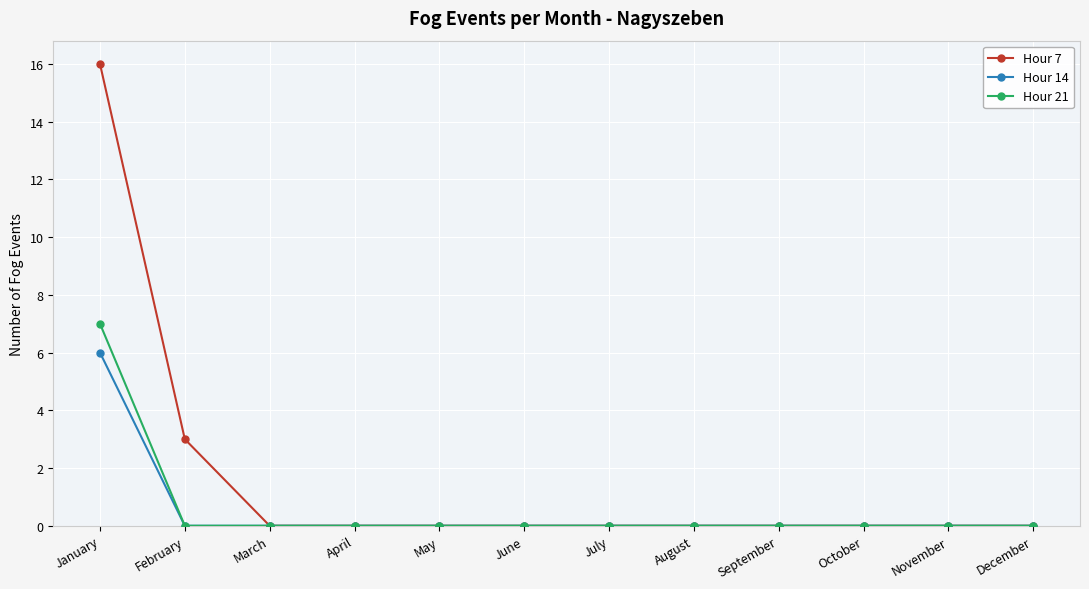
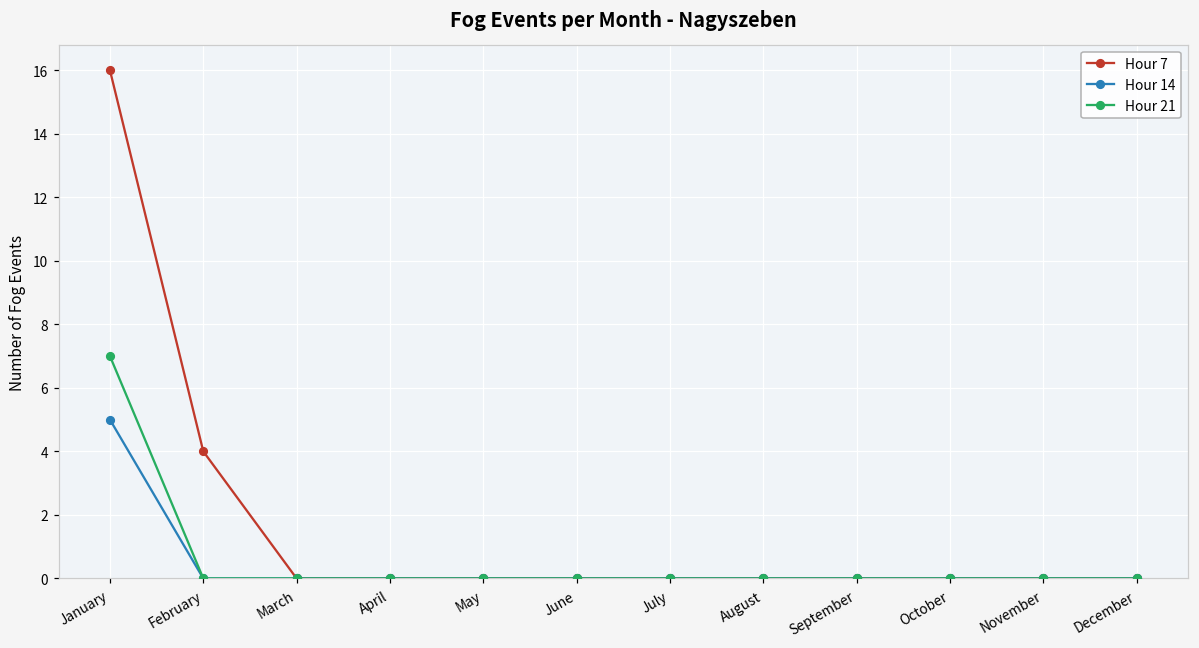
  {
    "Hour 7": {
      "January": 16,
-     "February": 3
+     "February": 4
    },
    "Hour 14": {
-     "January": 6
+     "January": 5
    },
    "Hour 21": {
      "January": 7
    }
  }
